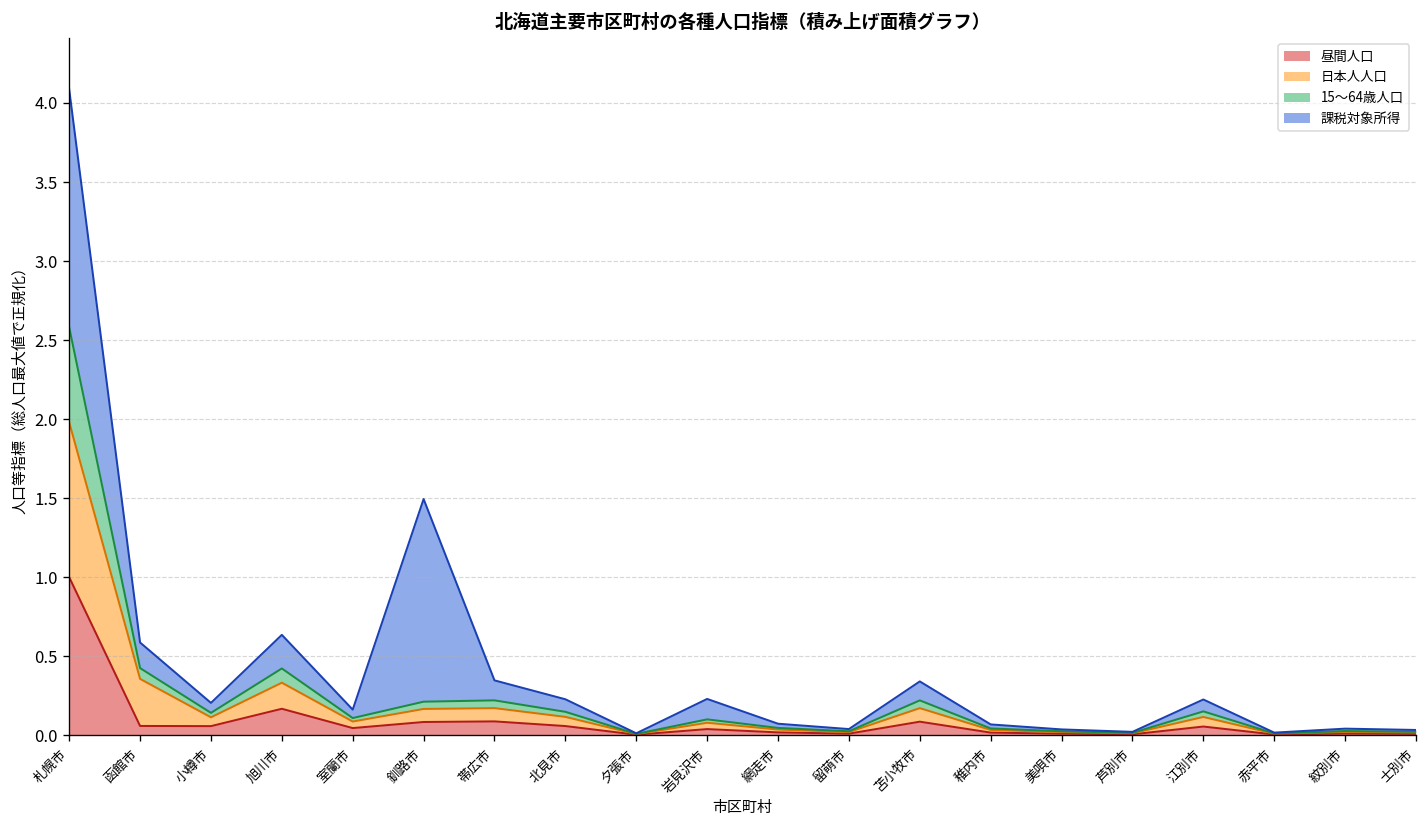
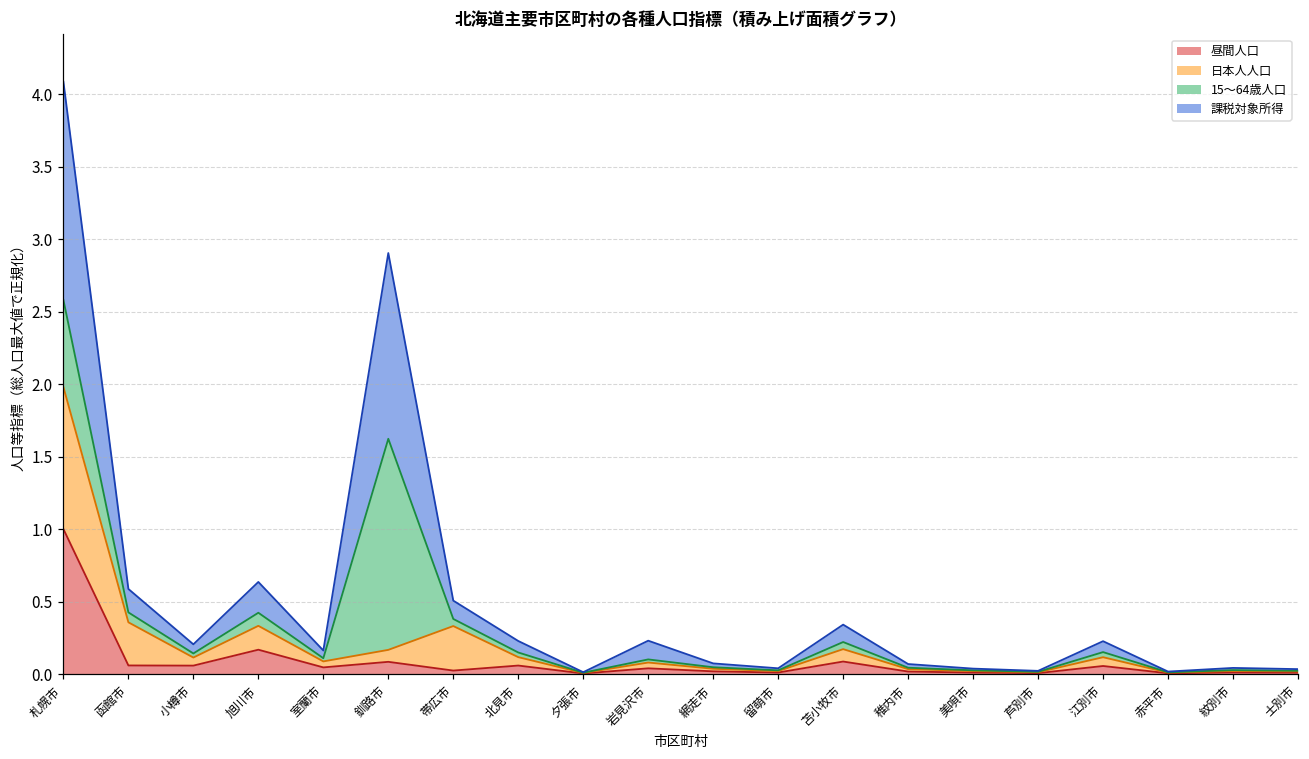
  {
    "昼間人口": {
      "札幌市": 1.00,
      "函館市": 0.06,
      "小樽市": 0.06,
      "旭川市": 0.17,
      "室蘭市": 0.05,
      "釧路市": 0.08,
-     "帯広市": 0.09,
+     "帯広市": 0.02,
      "北見市": 0.06,
      "岩見沢市": 0.04,
      "苫小牧市": 0.09,
      "江別市": 0.06
    },
    "日本人人口": {
      "札幌市": 0.98,
      "函館市": 0.30,
      "小樽市": 0.06,
      "旭川市": 0.16,
      "室蘭市": 0.04,
      "釧路市": 0.08,
-     "帯広市": 0.08,
+     "帯広市": 0.31,
      "北見市": 0.06,
      "岩見沢市": 0.04,
      "苫小牧市": 0.09,
      "江別市": 0.06
    },
    "15～64歳人口": {
      "札幌市": 0.60,
      "函館市": 0.07,
      "小樽市": 0.03,
      "旭川市": 0.09,
      "室蘭市": 0.02,
-     "釧路市": 0.05,
+     "釧路市": 1.46,
      "帯広市": 0.05,
      "北見市": 0.03,
      "岩見沢市": 0.02,
      "苫小牧市": 0.05,
      "江別市": 0.04
    },
    "課税対象所得": {
      "札幌市": 1.51,
      "函館市": 0.16,
      "小樽市": 0.06,
      "旭川市": 0.21,
      "室蘭市": 0.05,
      "釧路市": 1.28,
      "帯広市": 0.13,
      "北見市": 0.08,
      "岩見沢市": 0.13,
      "網走市": 0.03,
      "苫小牧市": 0.12,
      "稚内市": 0.03,
      "江別市": 0.08
    }
  }
